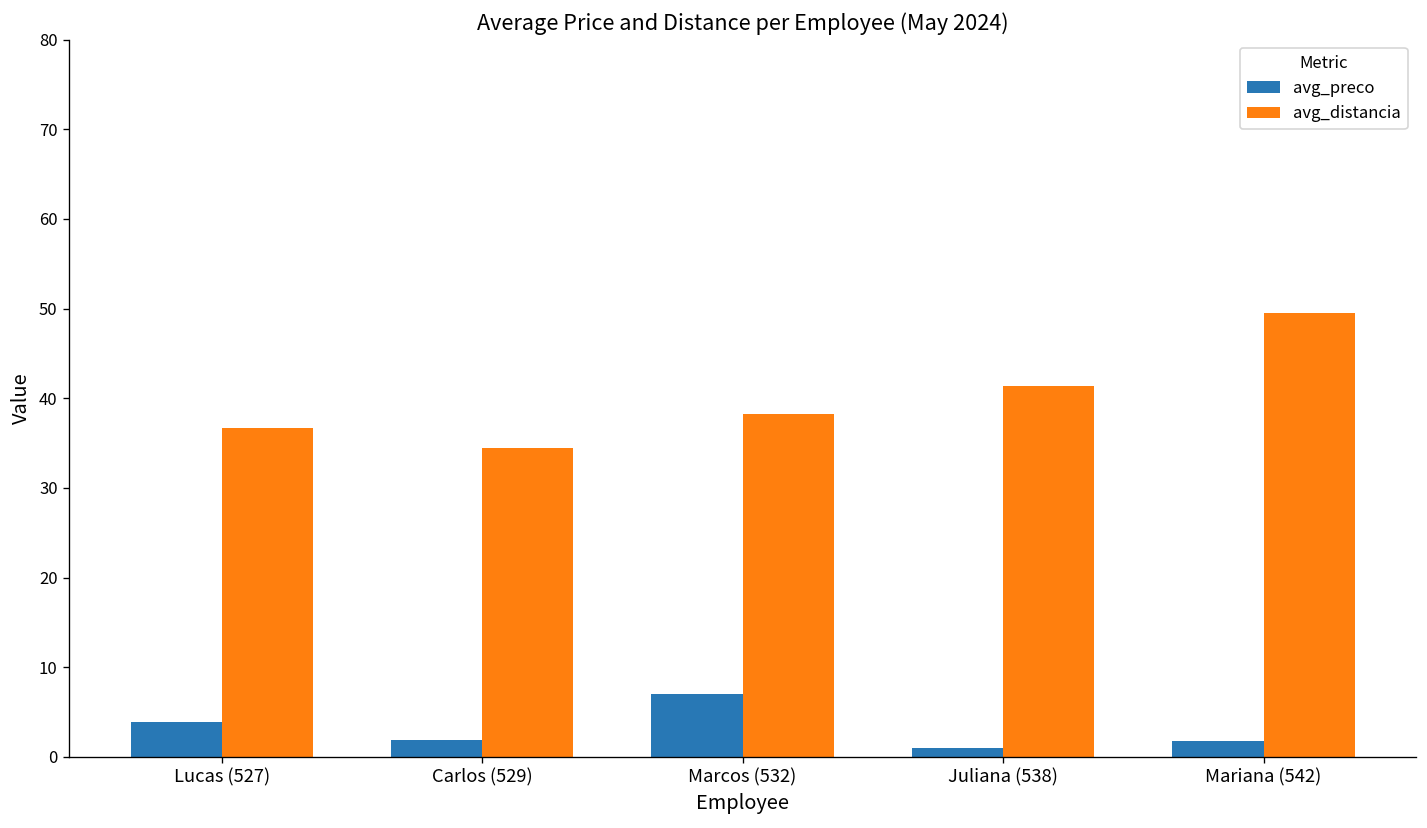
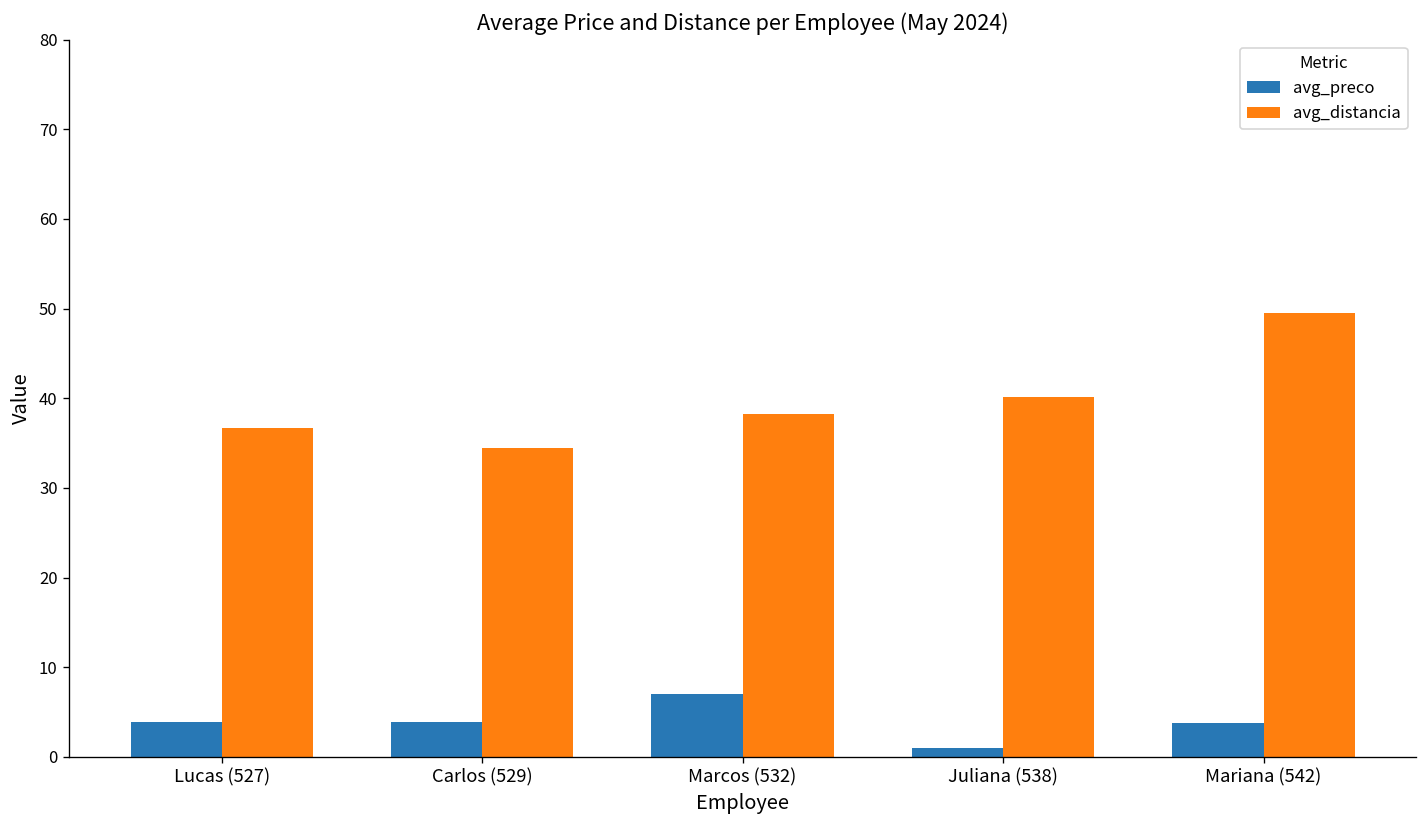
  {
    "avg_preco": {
      "Lucas (527)": 4,
-     "Carlos (529)": 2,
+     "Carlos (529)": 4,
      "Marcos (532)": 7,
      "Juliana (538)": 1,
-     "Mariana (542)": 2
+     "Mariana (542)": 4
    },
    "avg_distancia": {
      "Lucas (527)": 37,
      "Carlos (529)": 35,
      "Marcos (532)": 38,
-     "Juliana (538)": 41,
+     "Juliana (538)": 40,
      "Mariana (542)": 50
    }
  }
